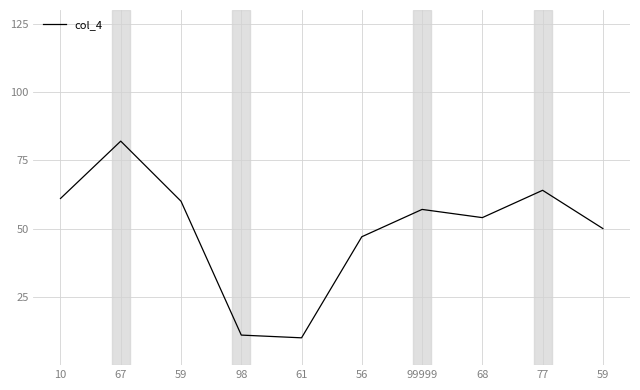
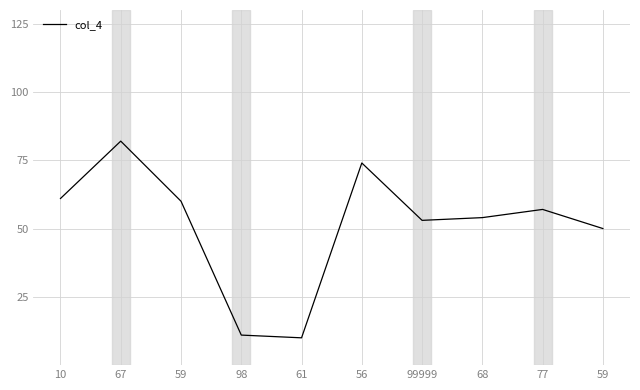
  {
    "10": 61,
    "67": 82,
    "98": 11,
    "61": 10,
-   "56": 47,
-   "99999": 57,
+   "56": 74,
+   "99999": 53,
    "68": 54,
-   "77": 64
+   "77": 57
  }
